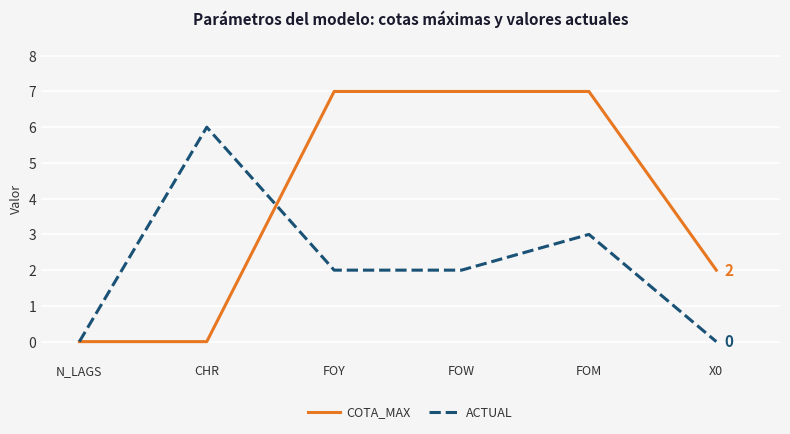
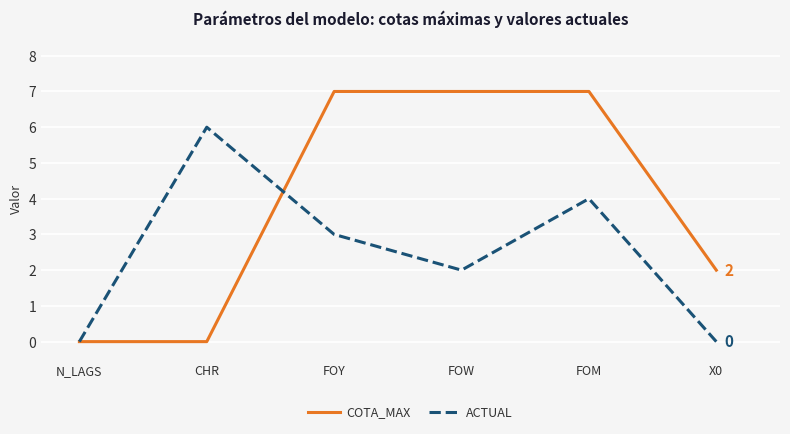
  {
    "COTA_MAX": {
      "X0": 2
    },
    "ACTUAL": {
      "CHR": 6,
-     "FOY": 2,
+     "FOY": 3,
      "FOW": 2,
-     "FOM": 3
+     "FOM": 4
    }
  }
